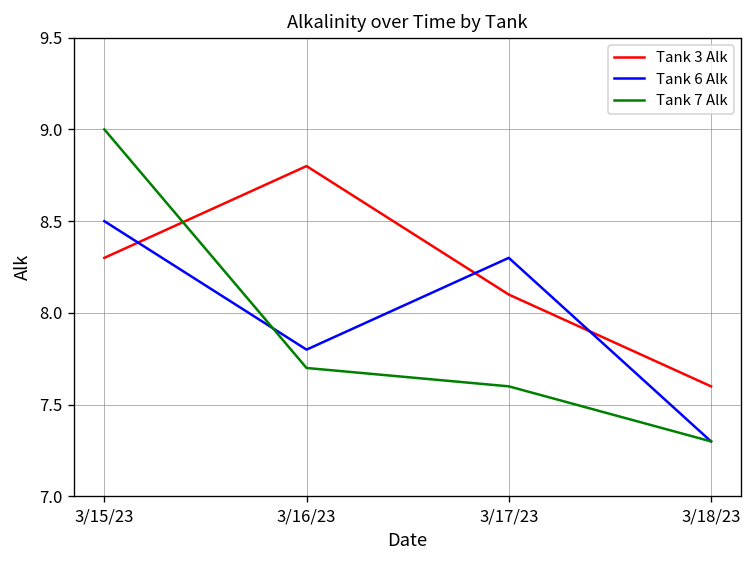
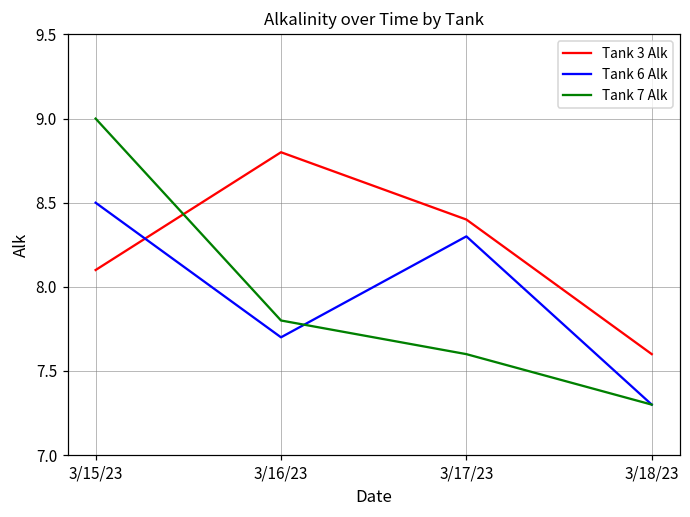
  {
    "Tank 3 Alk": {
-     "3/15/23": 8.3,
+     "3/15/23": 8.1,
      "3/16/23": 8.8,
-     "3/17/23": 8.1,
+     "3/17/23": 8.4,
      "3/18/23": 7.6
    },
    "Tank 6 Alk": {
      "3/15/23": 8.5,
-     "3/16/23": 7.8,
+     "3/16/23": 7.7,
      "3/17/23": 8.3
    },
    "Tank 7 Alk": {
      "3/15/23": 9.0,
-     "3/16/23": 7.7,
+     "3/16/23": 7.8,
      "3/17/23": 7.6
    }
  }
